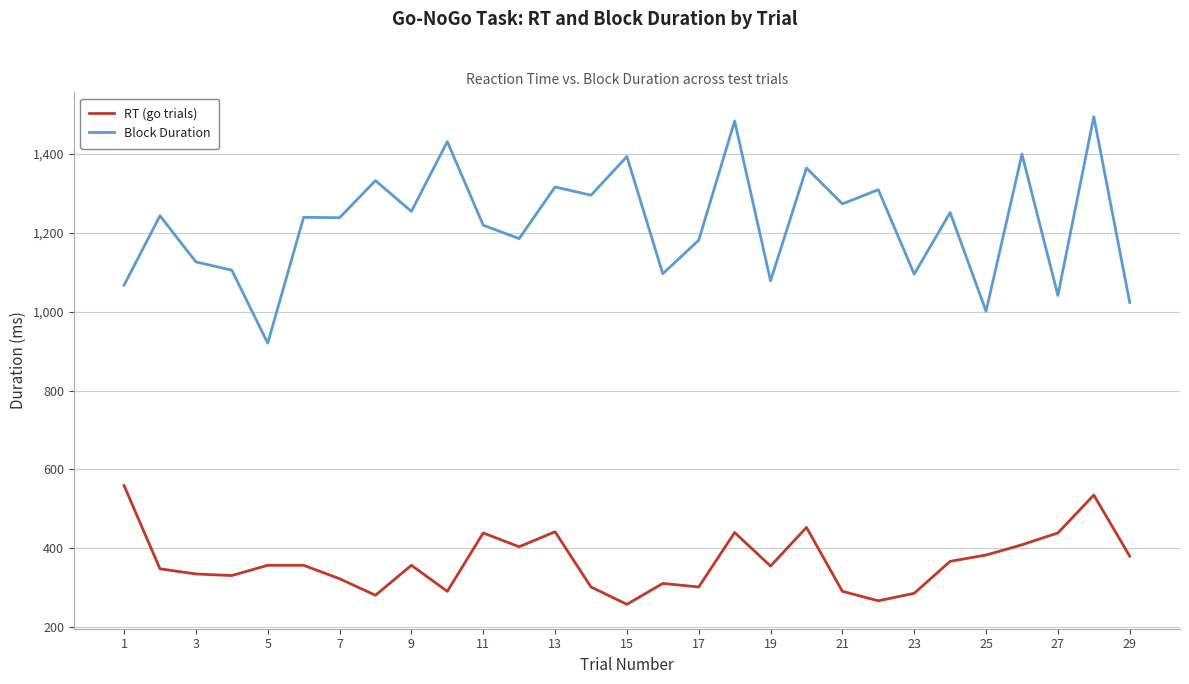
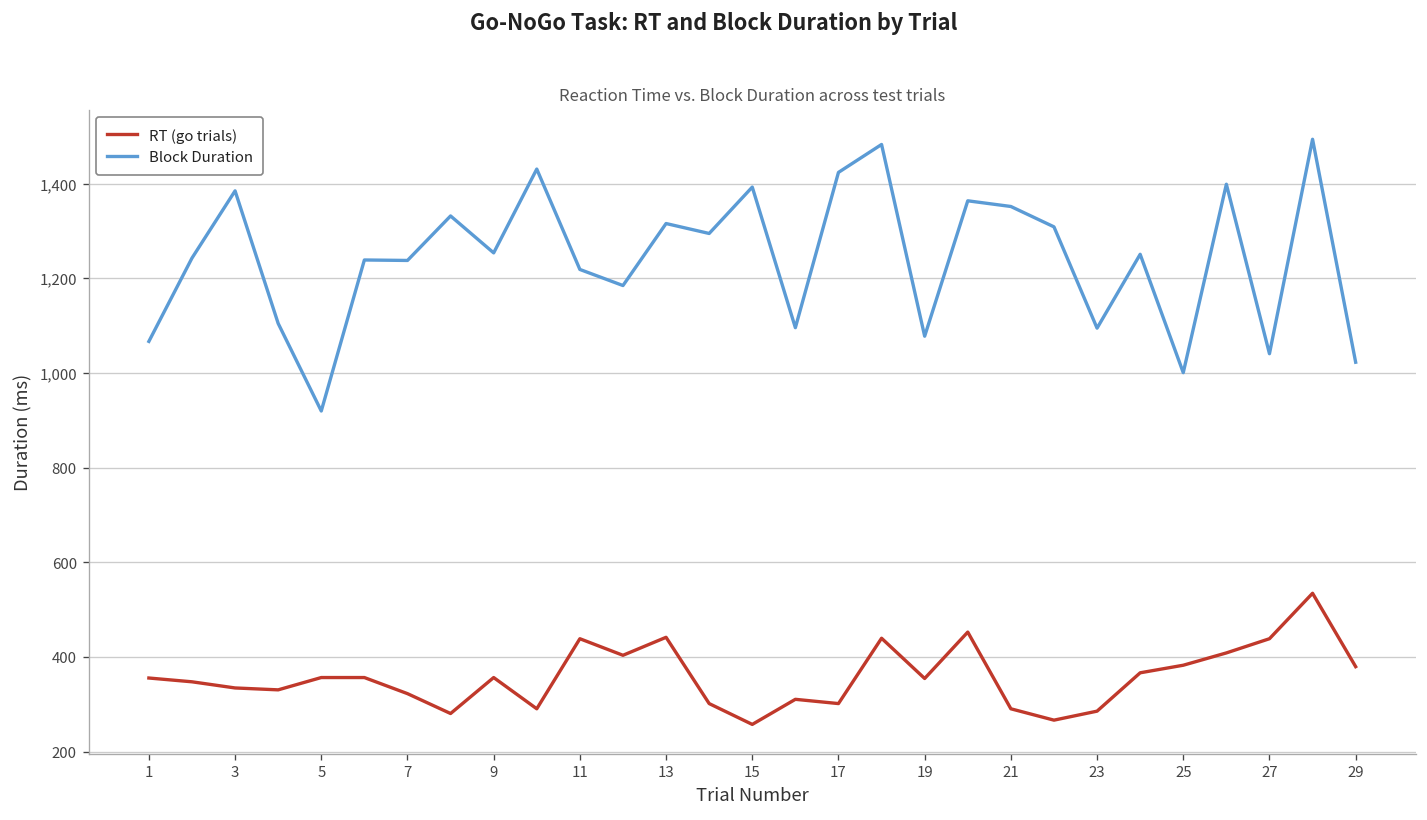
  {
    "RT (go trials)": {
-     "1": "560",
+     "1": "360",
      "3": "340",
      "5": "360",
      "7": "320",
      "9": "360",
      "11": "440",
      "13": "440",
      "15": "260",
      "17": "300",
      "19": "360",
      "21": "290",
      "23": "290",
      "25": "380",
      "27": "440",
      "29": "380"
    },
    "Block Duration": {
      "1": "1,070",
-     "3": "1,130",
+     "3": "1,390",
      "5": "920",
      "7": "1,240",
      "9": "1,250",
      "11": "1,220",
      "13": "1,320",
      "15": "1,390",
-     "17": "1,180",
+     "17": "1,420",
      "19": "1,080",
-     "21": "1,270",
+     "21": "1,350",
      "23": "1,100",
      "25": "1,000",
      "27": "1,040",
      "29": "1,020"
    }
  }
